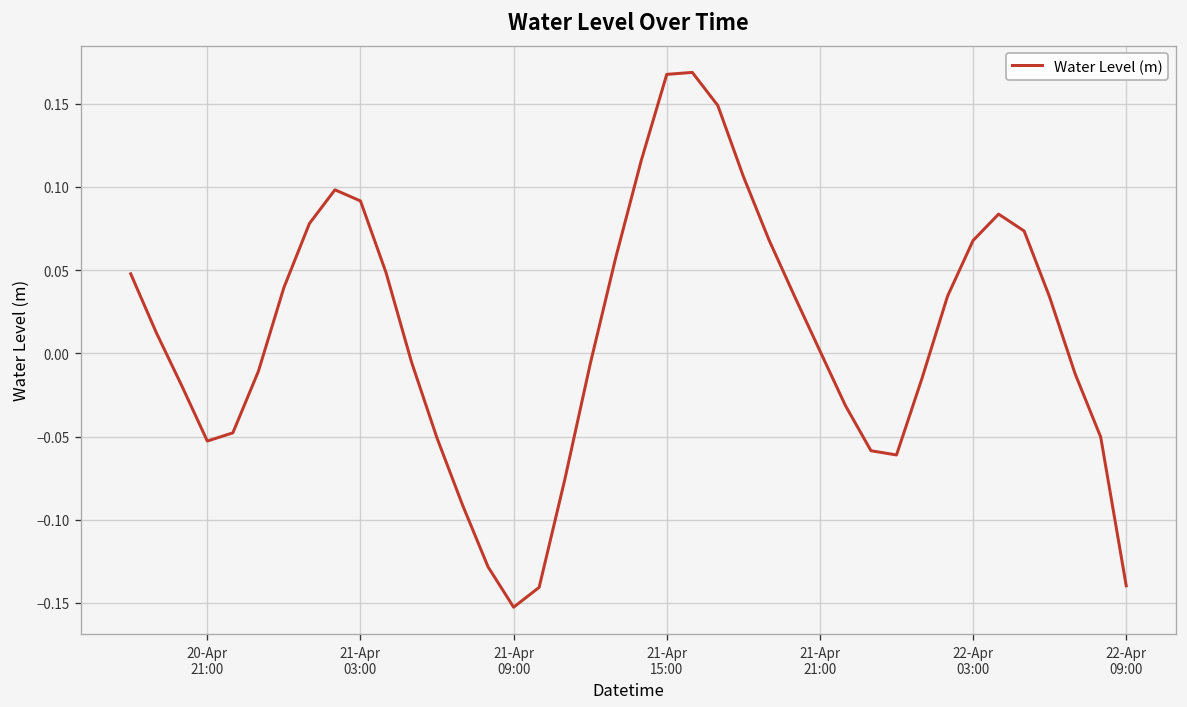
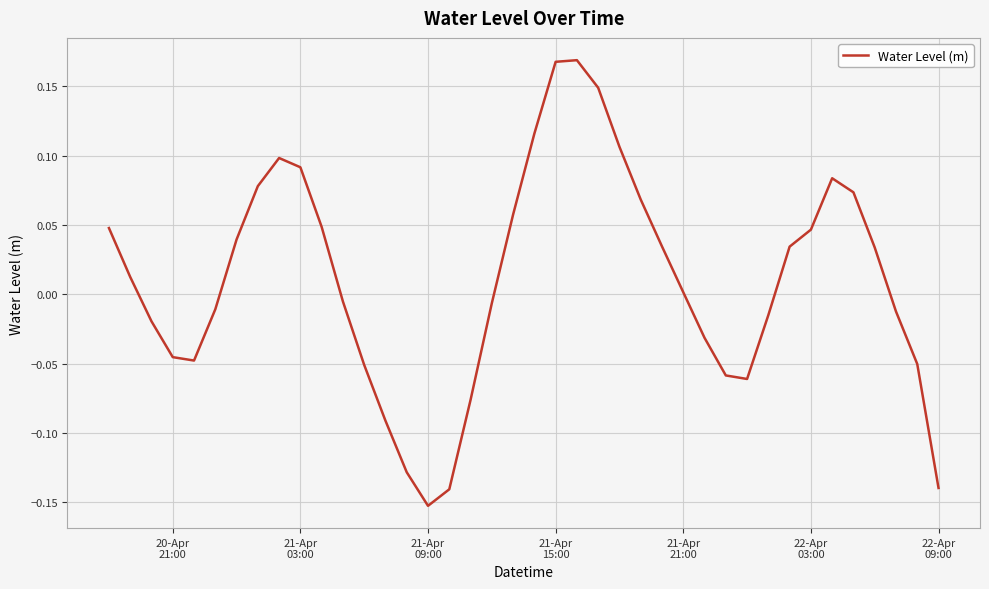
  {
-   "20-Apr 21:00": -0.053,
+   "20-Apr 21:00": -0.045,
    "21-Apr 03:00": 0.092,
    "21-Apr 09:00": -0.153,
    "21-Apr 15:00": 0.168,
    "21-Apr 21:00": 0.001,
-   "22-Apr 03:00": 0.068,
+   "22-Apr 03:00": 0.047,
    "22-Apr 09:00": -0.140
  }
